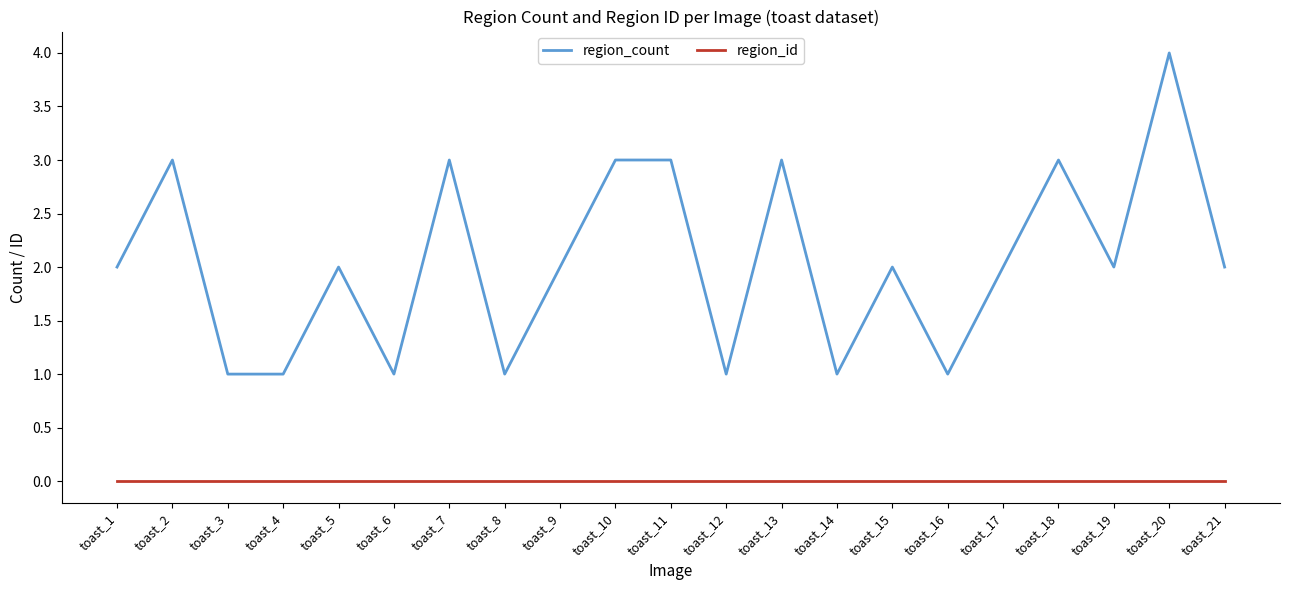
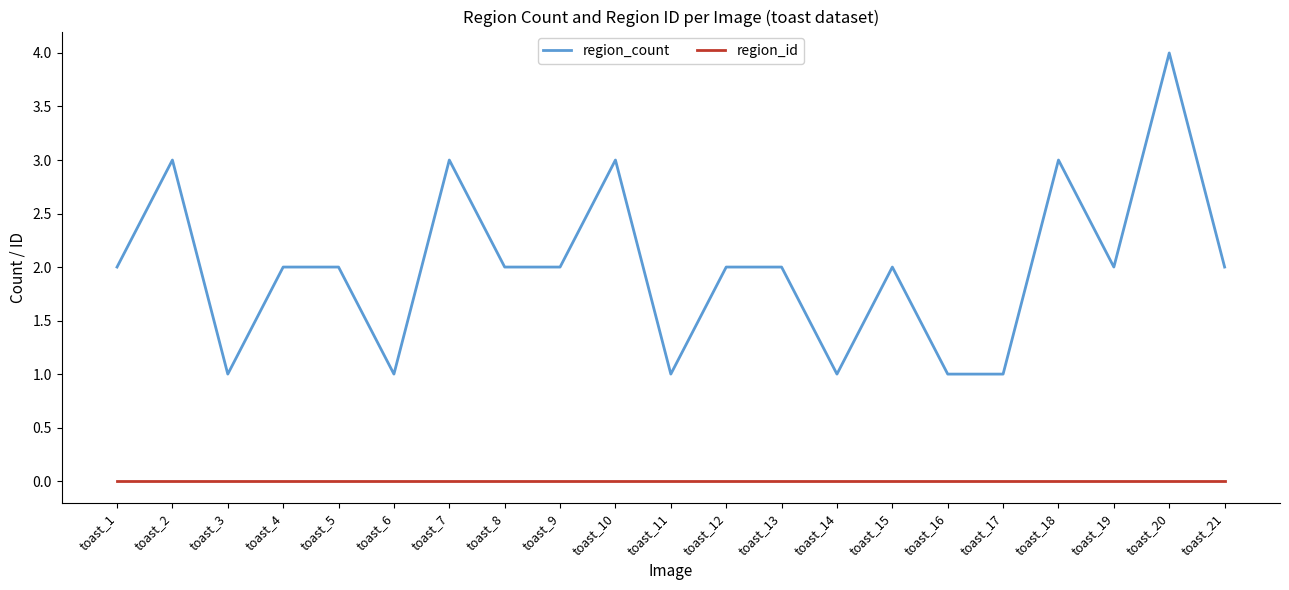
  {
    "region_count": {
      "toast_1": 2,
      "toast_2": 3,
      "toast_3": 1,
-     "toast_4": 1,
+     "toast_4": 2,
      "toast_5": 2,
      "toast_6": 1,
      "toast_7": 3,
-     "toast_8": 1,
+     "toast_8": 2,
      "toast_9": 2,
      "toast_10": 3,
-     "toast_11": 3,
-     "toast_12": 1,
-     "toast_13": 3,
+     "toast_11": 1,
+     "toast_12": 2,
+     "toast_13": 2,
      "toast_14": 1,
      "toast_15": 2,
      "toast_16": 1,
-     "toast_17": 2,
+     "toast_17": 1,
      "toast_18": 3,
      "toast_19": 2,
      "toast_20": 4,
      "toast_21": 2
    },
    "region_id": {
      "toast_1": 0,
      "toast_2": 0,
      "toast_3": 0,
      "toast_4": 0,
      "toast_5": 0,
      "toast_6": 0,
      "toast_7": 0,
      "toast_8": 0,
      "toast_9": 0,
      "toast_10": 0,
      "toast_11": 0,
      "toast_12": 0,
      "toast_13": 0,
      "toast_14": 0,
      "toast_15": 0,
      "toast_16": 0,
      "toast_17": 0,
      "toast_18": 0,
      "toast_19": 0,
      "toast_20": 0,
      "toast_21": 0
    }
  }
